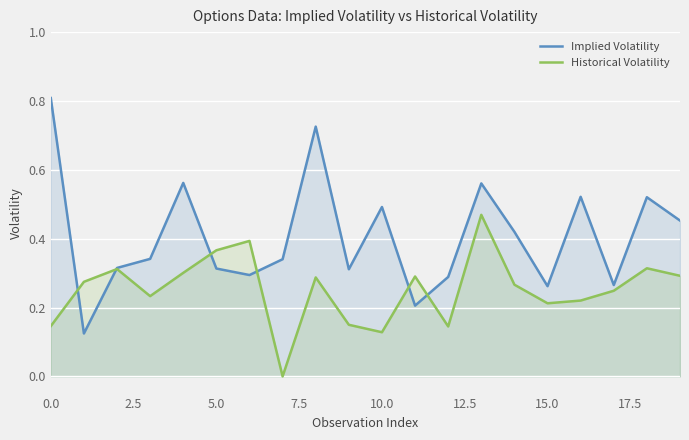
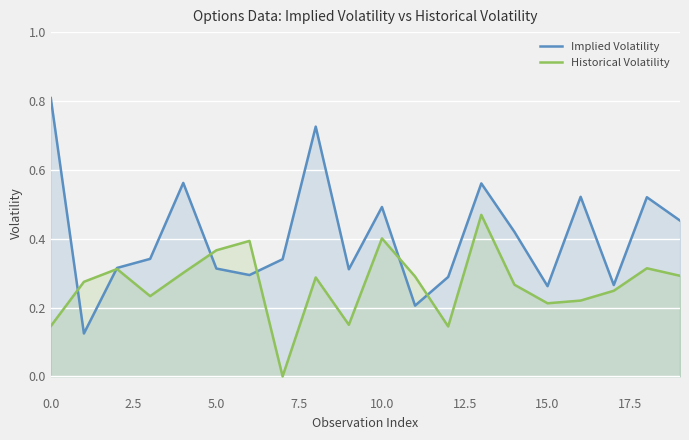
  {
    "Implied Volatility": {
      "0.0": 0.81,
      "5.0": 0.31,
      "10.0": 0.49,
      "15.0": 0.26
    },
    "Historical Volatility": {
      "0.0": 0.15,
      "5.0": 0.37,
-     "10.0": 0.13,
+     "10.0": 0.40,
      "15.0": 0.21
    }
  }
